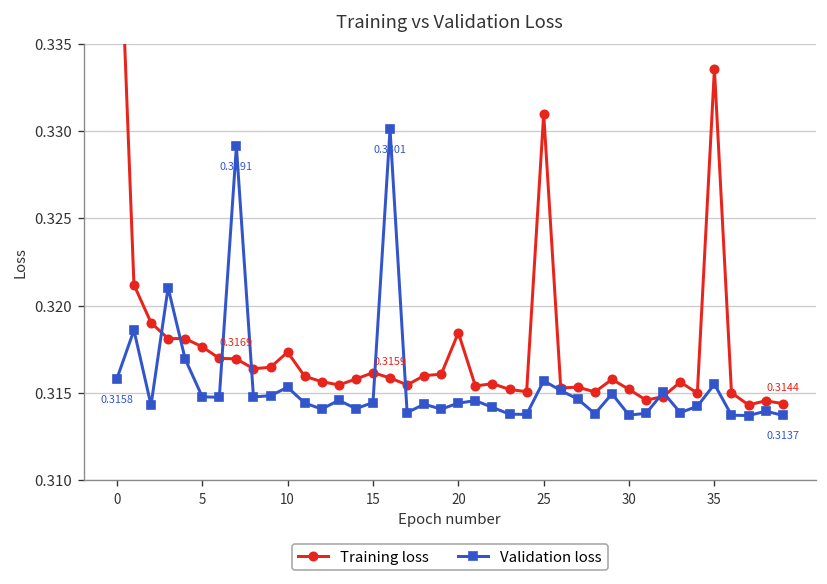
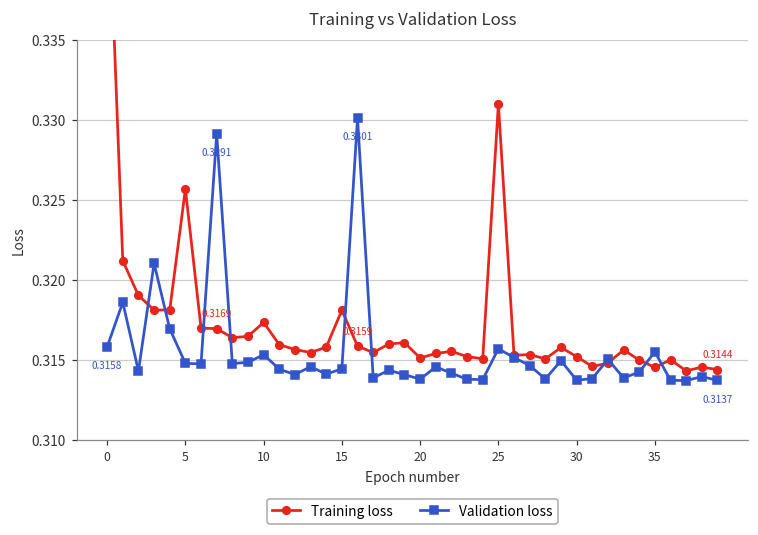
  {
    "Training loss": {
-     "5": 0.3176,
+     "5": 0.3257,
      "10": 0.3173,
-     "15": 0.3162,
-     "20": 0.3184,
+     "15": 0.3181,
+     "20": 0.3151,
      "25": 0.3310,
      "30": 0.3152,
-     "35": 0.3336
+     "35": 0.3145
    },
    "Validation loss": {
      "5": 0.3148,
      "10": 0.3153,
      "15": 0.3144,
-     "20": 0.3144,
+     "20": 0.3138,
      "25": 0.3157,
      "30": 0.3137,
      "35": 0.3155
    }
  }
